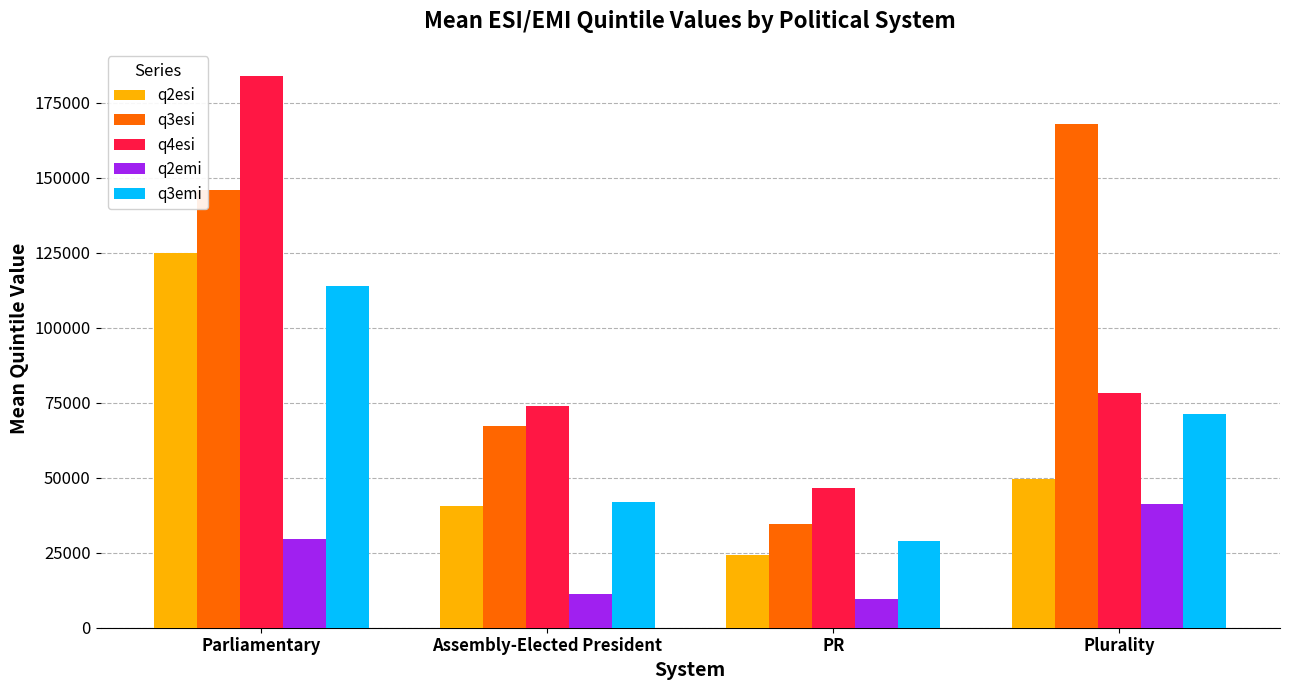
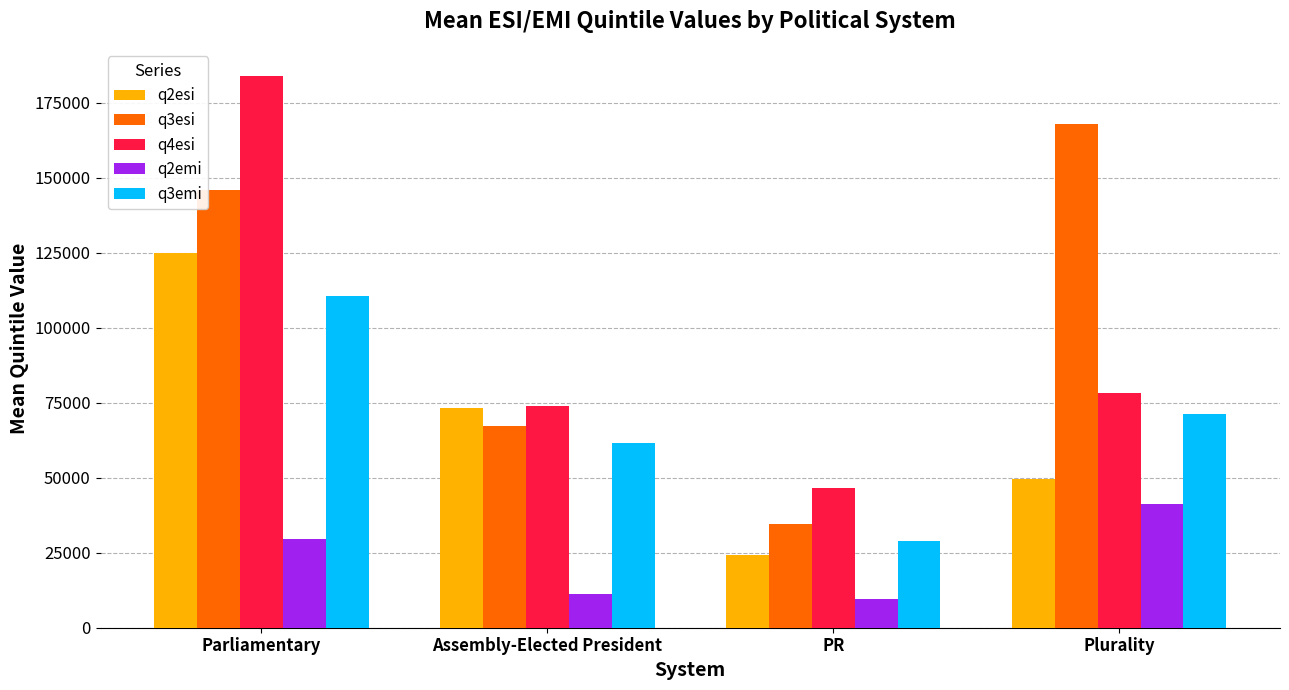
  {
    "q2esi": {
      "Parliamentary": 125000,
-     "Assembly-Elected President": 41000,
+     "Assembly-Elected President": 73000,
      "PR": 24000,
      "Plurality": 50000
    },
    "q3esi": {
      "Parliamentary": 146000,
      "Assembly-Elected President": 67000,
      "PR": 35000,
      "Plurality": 168000
    },
    "q4esi": {
      "Parliamentary": 184000,
      "Assembly-Elected President": 74000,
      "PR": 47000,
      "Plurality": 78000
    },
    "q2emi": {
      "Parliamentary": 29000,
      "Assembly-Elected President": 11000,
      "PR": 10000,
      "Plurality": 41000
    },
    "q3emi": {
-     "Parliamentary": 114000,
-     "Assembly-Elected President": 42000,
+     "Parliamentary": 111000,
+     "Assembly-Elected President": 62000,
      "PR": 29000,
      "Plurality": 71000
    }
  }
